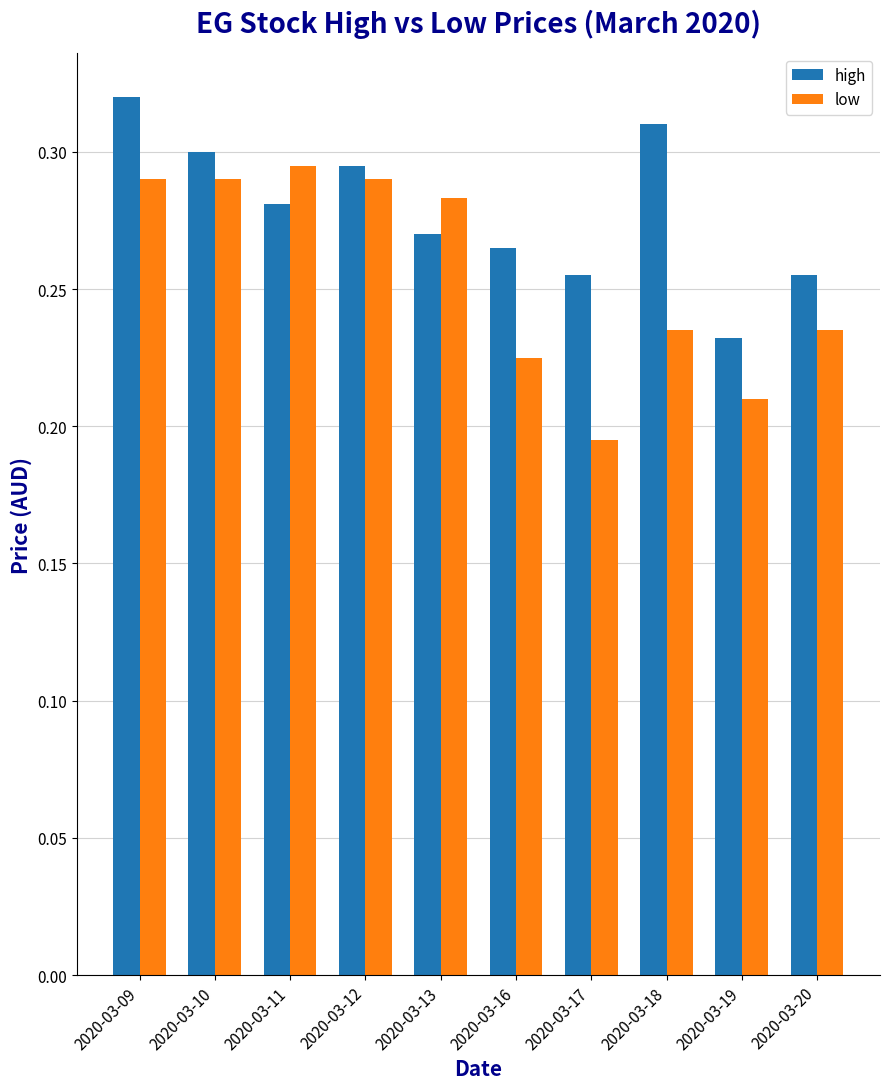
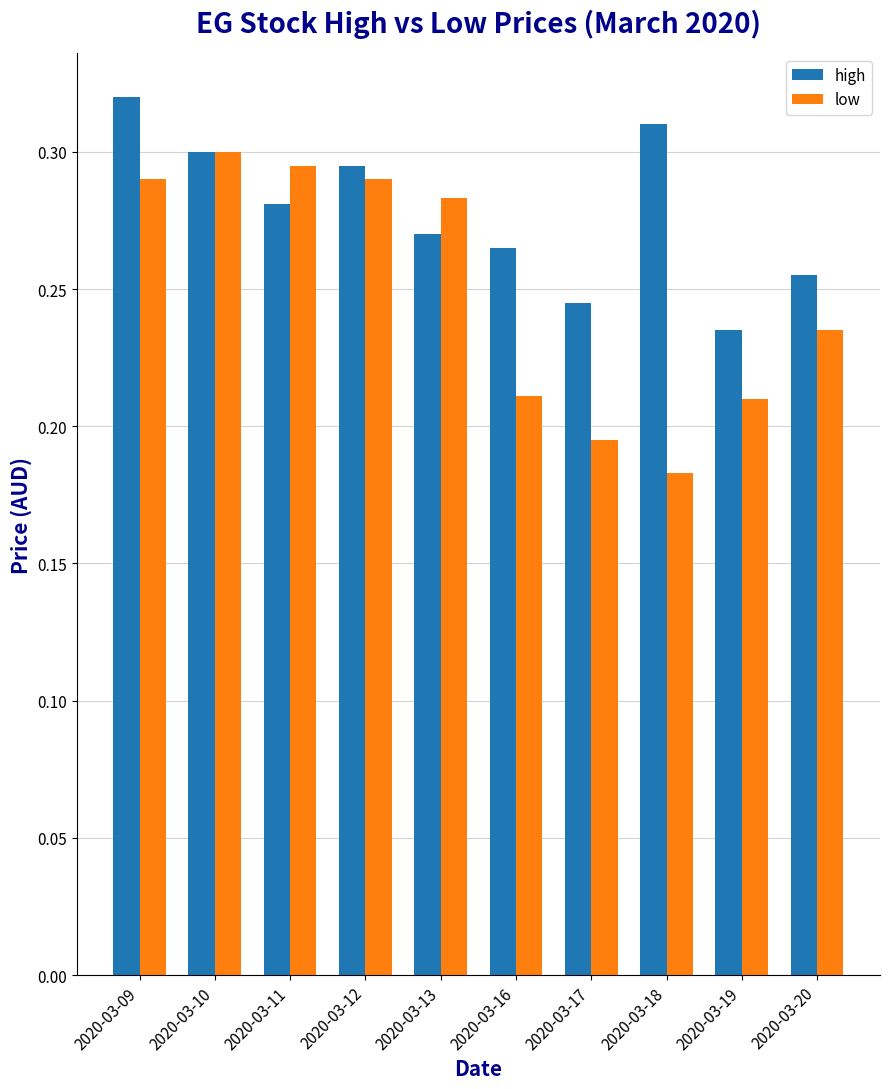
  {
    "high": {
      "2020-03-09": 0.320,
      "2020-03-10": 0.300,
      "2020-03-11": 0.281,
      "2020-03-12": 0.295,
      "2020-03-13": 0.270,
      "2020-03-16": 0.265,
-     "2020-03-17": 0.255,
+     "2020-03-17": 0.245,
      "2020-03-18": 0.310,
-     "2020-03-19": 0.232,
+     "2020-03-19": 0.235,
      "2020-03-20": 0.255
    },
    "low": {
      "2020-03-09": 0.290,
-     "2020-03-10": 0.29,
+     "2020-03-10": 0.30,
      "2020-03-11": 0.295,
      "2020-03-12": 0.290,
      "2020-03-13": 0.283,
-     "2020-03-16": 0.225,
+     "2020-03-16": 0.211,
      "2020-03-17": 0.195,
-     "2020-03-18": 0.235,
+     "2020-03-18": 0.183,
      "2020-03-19": 0.210,
      "2020-03-20": 0.235
    }
  }
